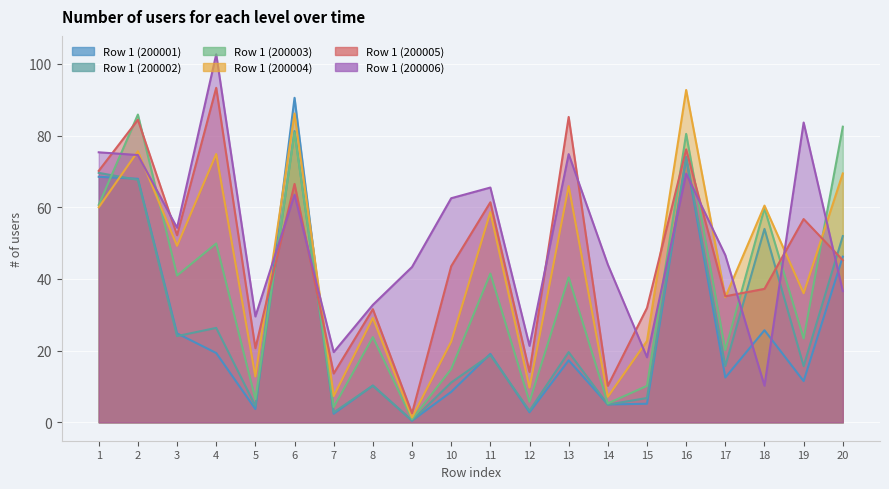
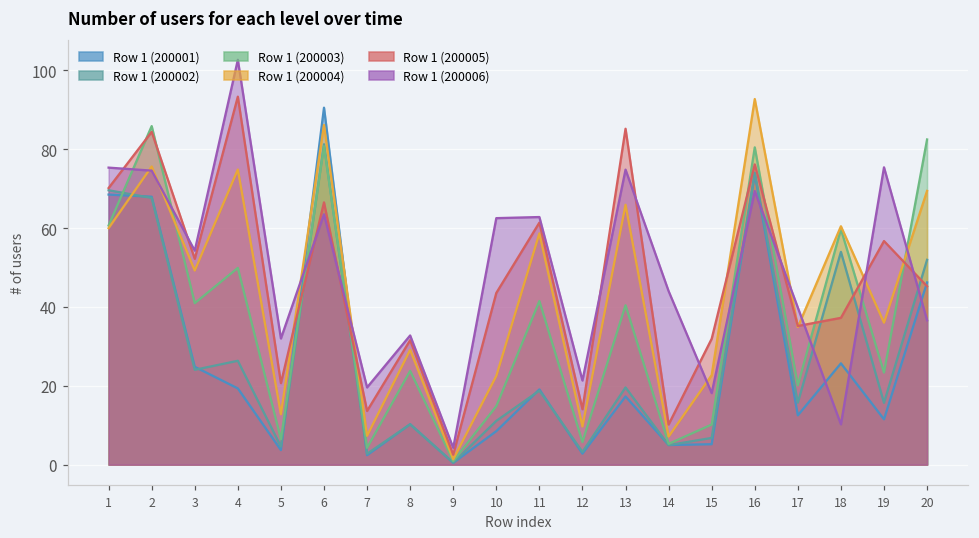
  {
    "Row 1 (200006)": {
      "1": 75,
      "2": 75,
      "3": 54,
      "4": 103,
-     "5": 30,
+     "5": 32,
      "6": 63,
      "7": 20,
      "8": 33,
-     "9": 43,
+     "9": 4,
      "10": 63,
-     "11": 65,
+     "11": 63,
      "12": 21,
      "13": 75,
      "14": 44,
      "15": 18,
      "16": 69,
-     "17": 47,
+     "17": 40,
      "18": 10,
-     "19": 84,
+     "19": 75,
      "20": 37
    }
  }
